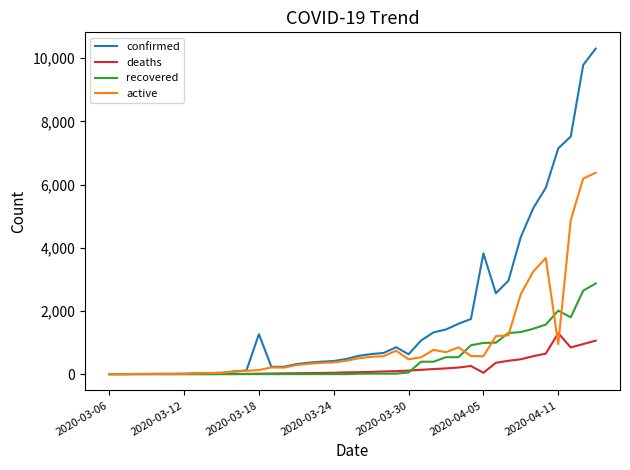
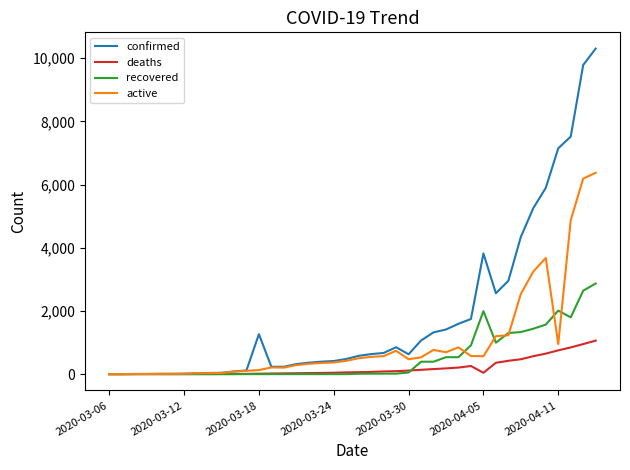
  {
    "confirmed": {
      "2020-03-18": "1,300",
      "2020-03-30": "600",
      "2020-04-05": "3,800",
      "2020-04-11": "7,100"
    },
    "deaths": {
      "2020-04-05": "0",
-     "2020-04-11": "1,300"
+     "2020-04-11": "800"
    },
    "recovered": {
-     "2020-04-05": "1,000",
+     "2020-04-05": "2,000",
      "2020-04-11": "2,000"
    },
    "active": {
      "2020-03-18": "100",
      "2020-03-30": "500",
      "2020-04-05": "600",
      "2020-04-11": "1,000"
    }
  }
